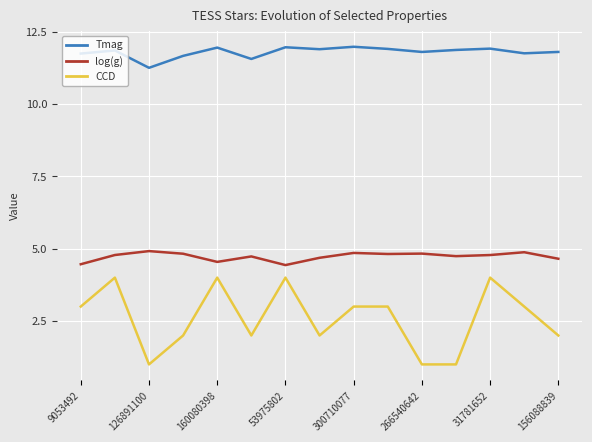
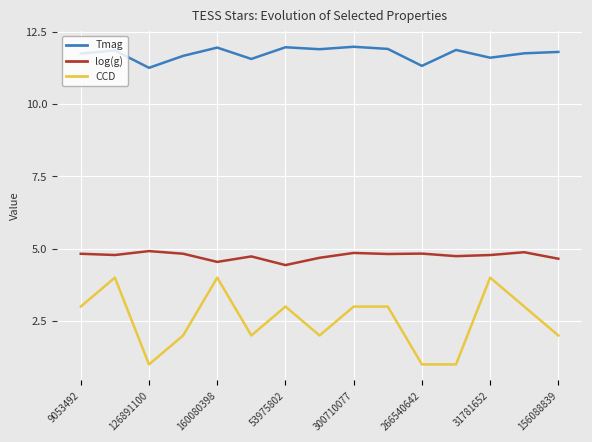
  {
    "Tmag": {
      "126891100": 11.3,
      "160080398": 12.0,
      "53975802": 12.0,
      "300710077": 12.0,
-     "266540642": 11.8,
-     "31781652": 11.9,
+     "266540642": 11.3,
+     "31781652": 11.6,
      "156088839": 11.8
    },
    "log(g)": {
-     "9053492": 4.5,
+     "9053492": 4.8,
      "126891100": 4.9,
      "160080398": 4.5,
      "53975802": 4.4,
      "300710077": 4.9,
      "266540642": 4.8,
      "31781652": 4.8,
      "156088839": 4.7
    },
    "CCD": {
      "9053492": 3,
      "126891100": 1,
      "160080398": 4,
-     "53975802": 4,
+     "53975802": 3,
      "300710077": 3,
      "266540642": 1,
      "31781652": 4,
      "156088839": 2
    }
  }
